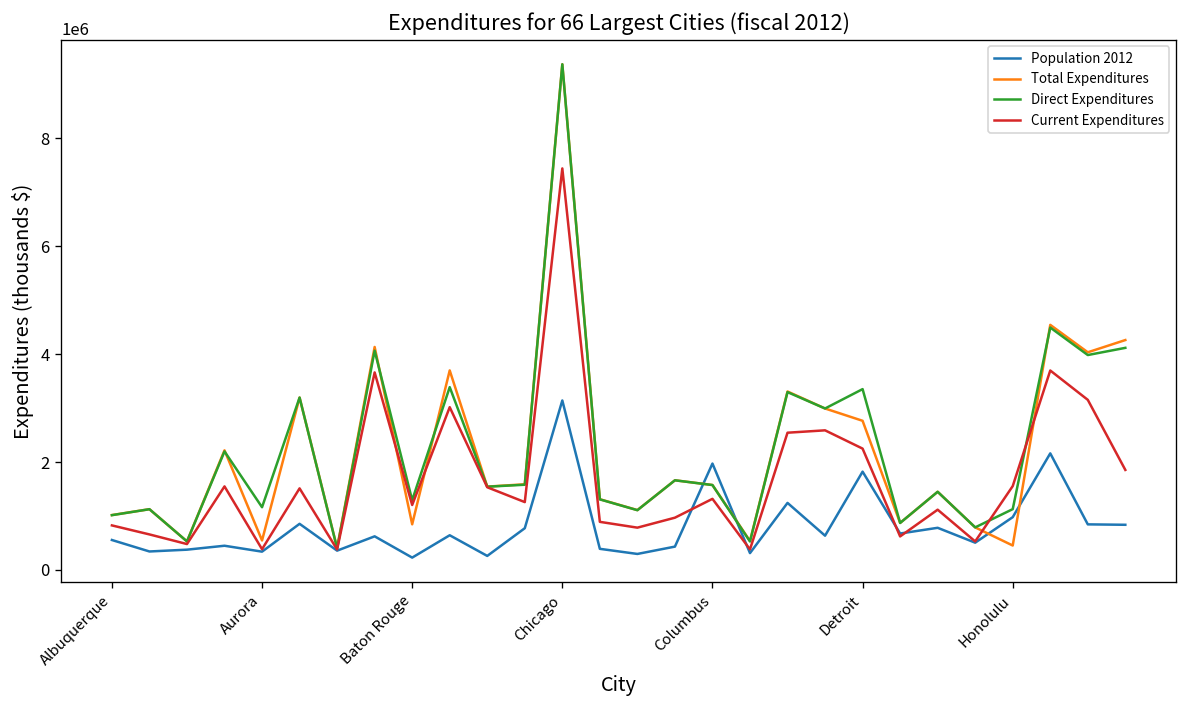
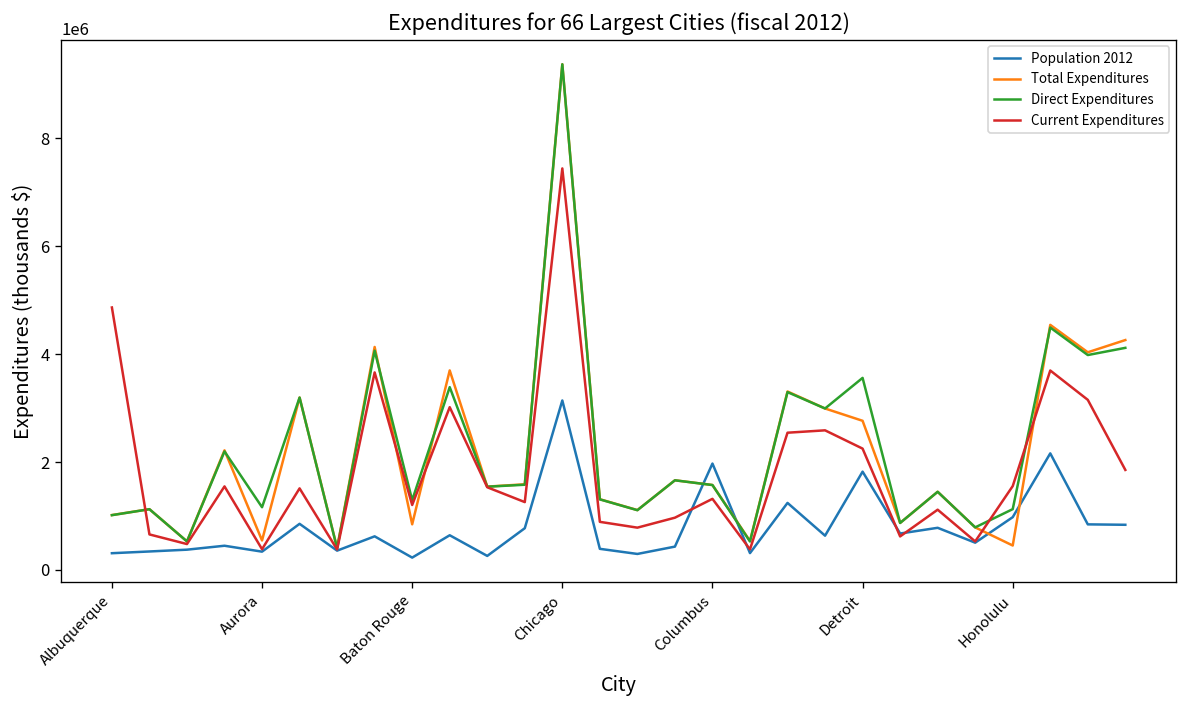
  {
    "Population 2012": {
-     "Albuquerque": 600000,
+     "Albuquerque": 300000,
      "Baton Rouge": 200000,
      "Chicago": 3100000,
      "Columbus": 2000000,
      "Detroit": 1800000,
      "Honolulu": 1000000
    },
    "Total Expenditures": {
      "Aurora": 500000,
      "Baton Rouge": 800000,
      "Detroit": 2800000,
      "Honolulu": 500000
    },
    "Direct Expenditures": {
      "Aurora": 1200000,
      "Baton Rouge": 1300000,
-     "Detroit": 3400000,
+     "Detroit": 3600000,
      "Honolulu": 1100000
    },
    "Current Expenditures": {
-     "Albuquerque": 800000,
+     "Albuquerque": 4900000,
      "Baton Rouge": 1200000,
      "Chicago": 7400000,
      "Columbus": 1300000,
      "Detroit": 2200000,
      "Honolulu": 1600000
    }
  }
